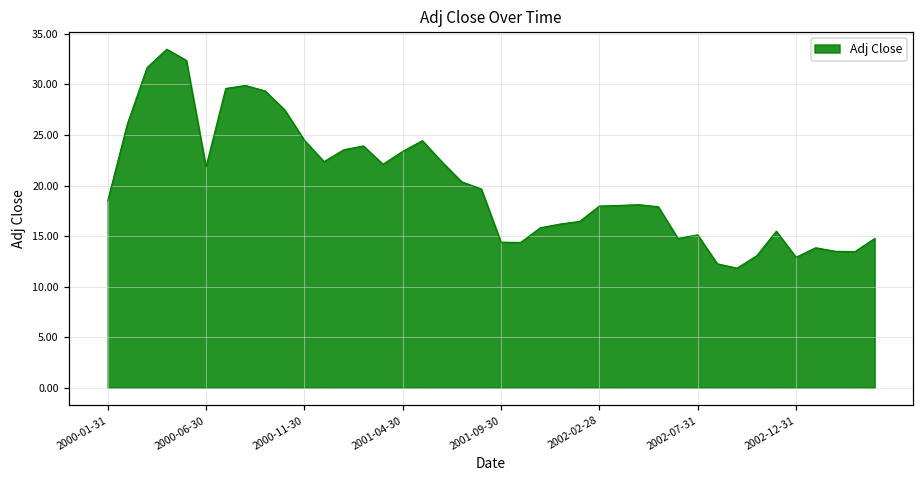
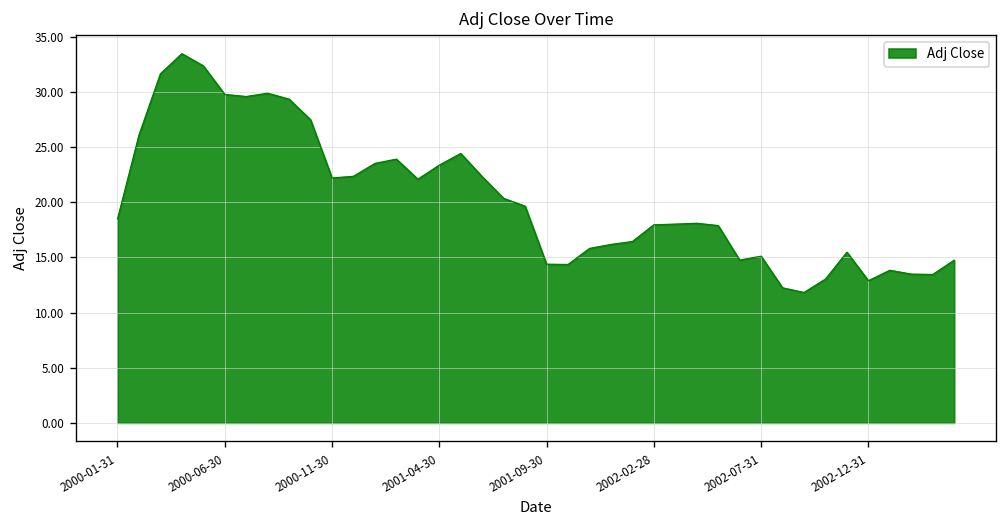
  {
    "2000-01-31": 18,
-   "2000-06-30": 22,
-   "2000-11-30": 24,
+   "2000-06-30": 30,
+   "2000-11-30": 22,
    "2001-04-30": 23,
    "2001-09-30": 14,
    "2002-02-28": 18,
    "2002-07-31": 15,
    "2002-12-31": 13
  }
